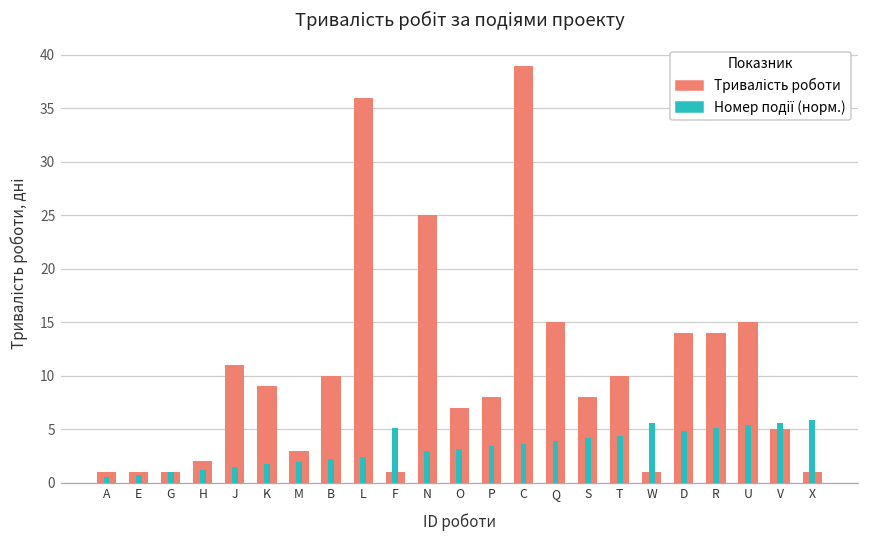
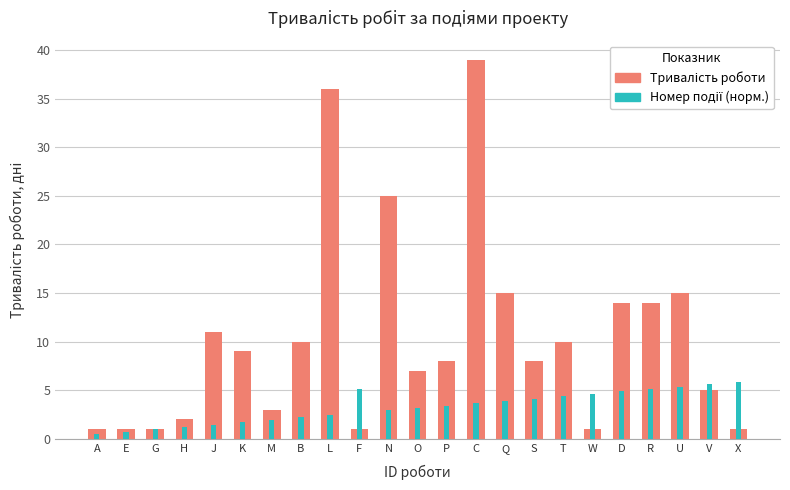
  {
    "Тривалість роботи": {
      "A": 1,
      "E": 1,
      "G": 1,
      "H": 2,
      "J": 11,
      "K": 9,
      "M": 3,
      "B": 10,
      "L": 36,
      "N": 25,
      "O": 7,
      "P": 8,
      "C": 39,
      "Q": 15,
      "S": 8,
      "T": 10,
      "D": 14,
      "R": 14,
      "U": 15
    },
    "Номер події (норм.)": {
      "G": 1,
      "F": 5,
-     "W": 6,
+     "W": 5,
      "V": 6,
      "X": 6
    }
  }
